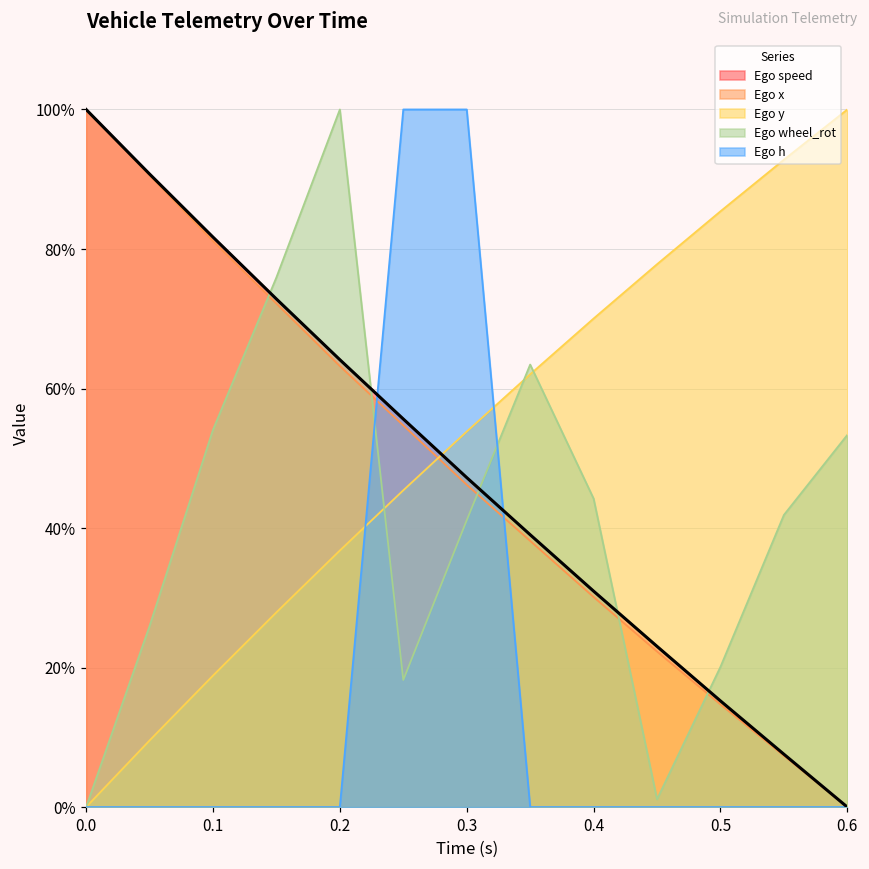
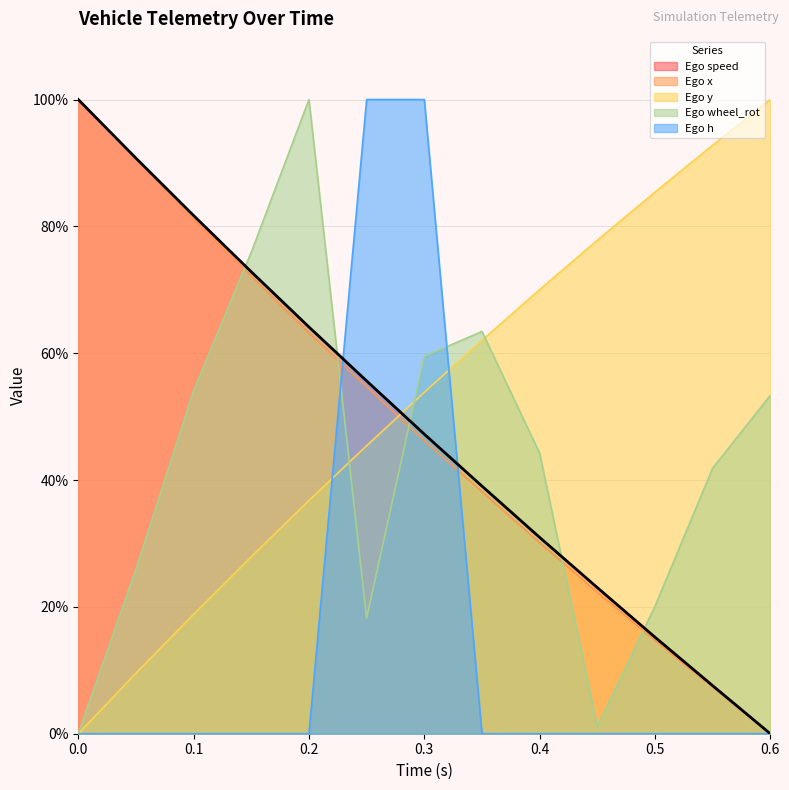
  {
    "Ego wheel_rot": {
      "0.1": "54%",
      "0.2": "100%",
-     "0.3": "41%",
+     "0.3": "59%",
      "0.4": "44%",
      "0.5": "20%",
      "0.6": "53%"
    },
    "Ego h": {
      "0.1": "0%",
      "0.2": "0%",
      "0.3": "100%",
      "0.4": "0%",
      "0.5": "0%"
    }
  }
